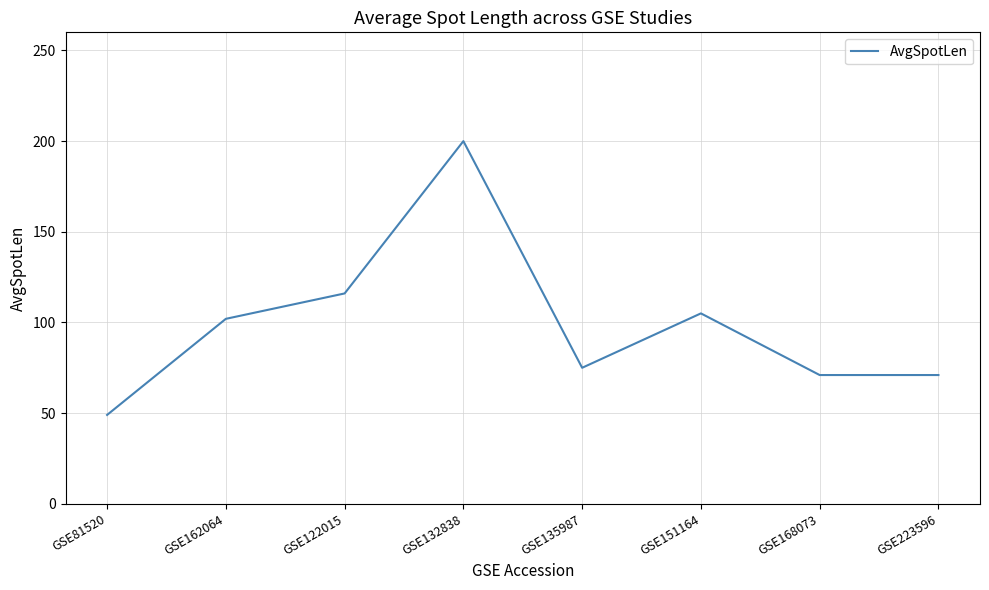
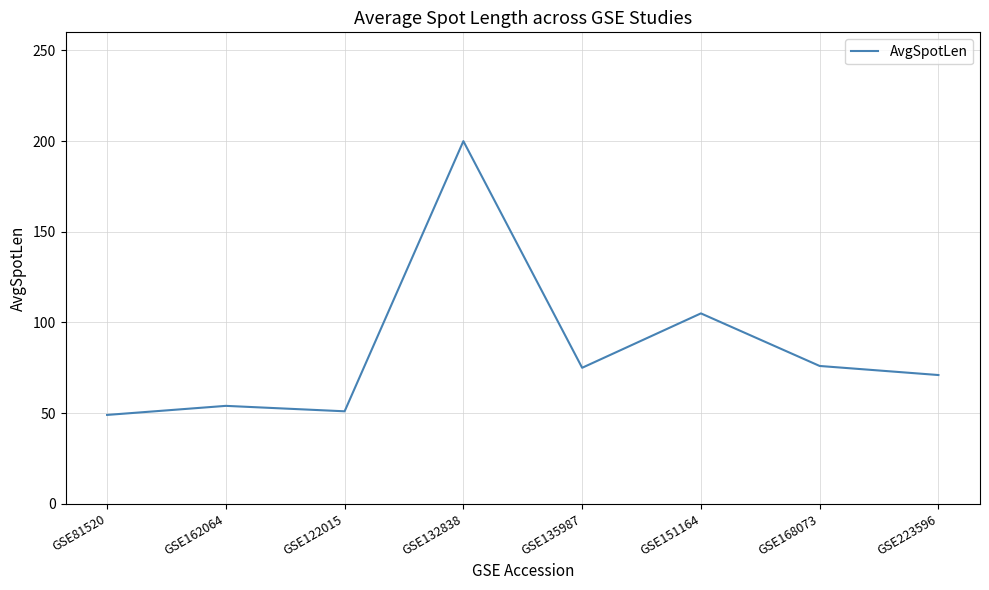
  {
    "GSE81520": 49,
-   "GSE162064": 102,
-   "GSE122015": 116,
+   "GSE162064": 54,
+   "GSE122015": 51,
    "GSE132838": 200,
    "GSE135987": 75,
    "GSE151164": 105,
-   "GSE168073": 71,
+   "GSE168073": 76,
    "GSE223596": 71
  }
